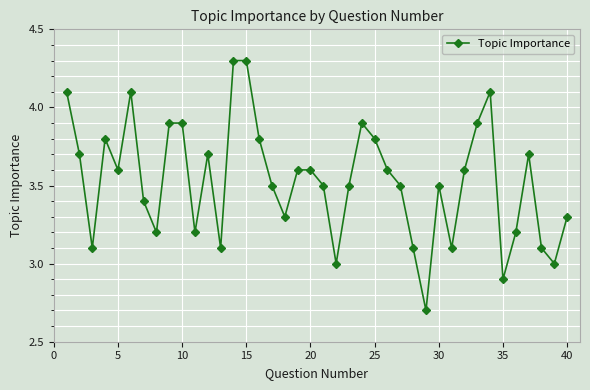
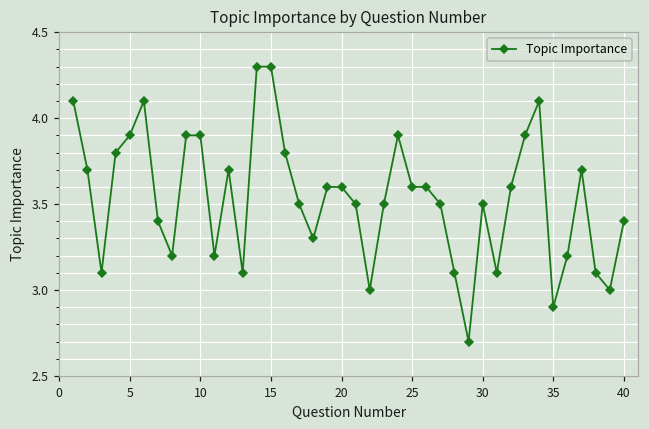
  {
-   "5": 3.6,
+   "5": 3.9,
    "10": 3.9,
    "15": 4.3,
    "20": 3.6,
-   "25": 3.8,
+   "25": 3.6,
    "30": 3.5,
    "35": 2.9,
-   "40": 3.3
+   "40": 3.4
  }
